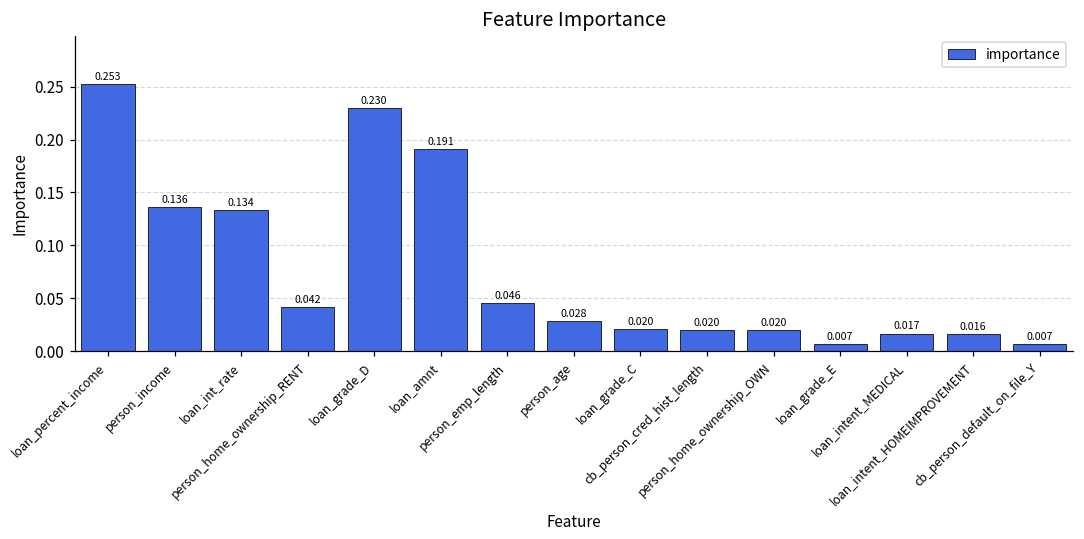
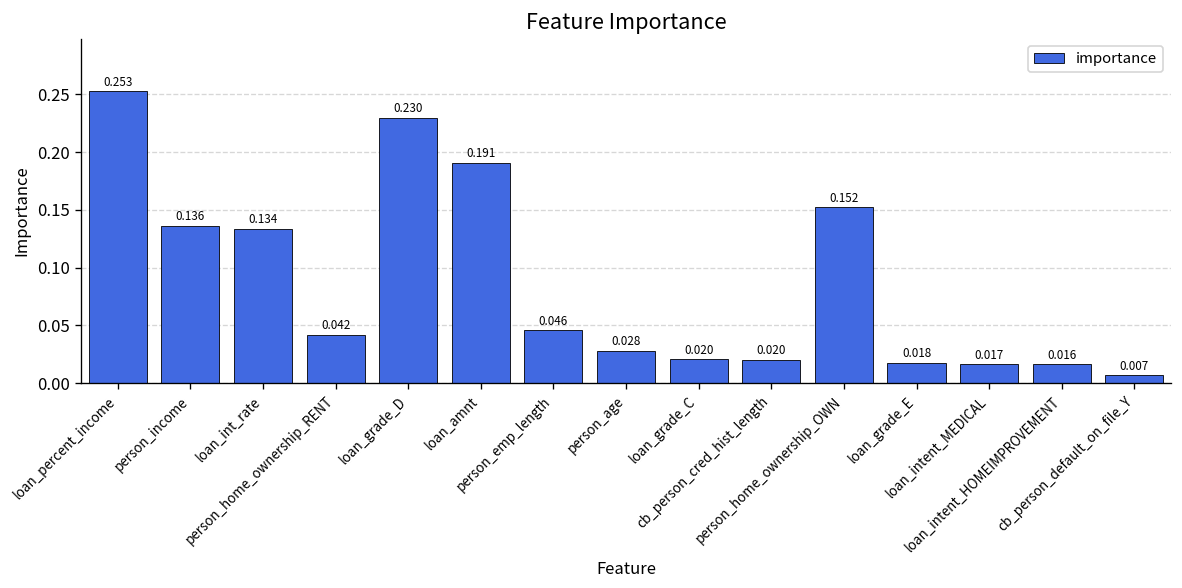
  {
    "loan_percent_income": 0.253,
    "person_income": 0.136,
    "loan_int_rate": 0.134,
    "person_home_ownership_RENT": 0.042,
    "loan_grade_D": 0.230,
    "loan_amnt": 0.191,
    "person_emp_length": 0.046,
    "person_age": 0.028,
    "loan_grade_C": 0.020,
    "cb_person_cred_hist_length": 0.020,
-   "person_home_ownership_OWN": 0.020,
-   "loan_grade_E": 0.007,
+   "person_home_ownership_OWN": 0.152,
+   "loan_grade_E": 0.018,
    "loan_intent_MEDICAL": 0.017,
    "loan_intent_HOMEIMPROVEMENT": 0.016,
    "cb_person_default_on_file_Y": 0.007
  }
